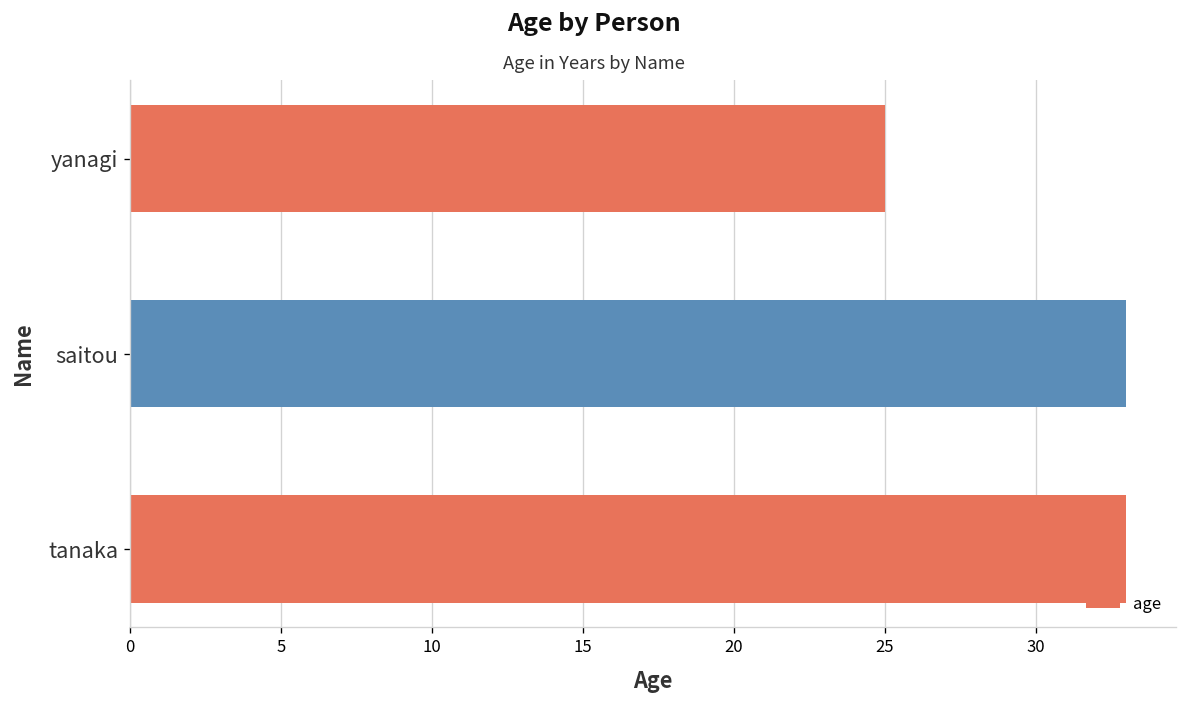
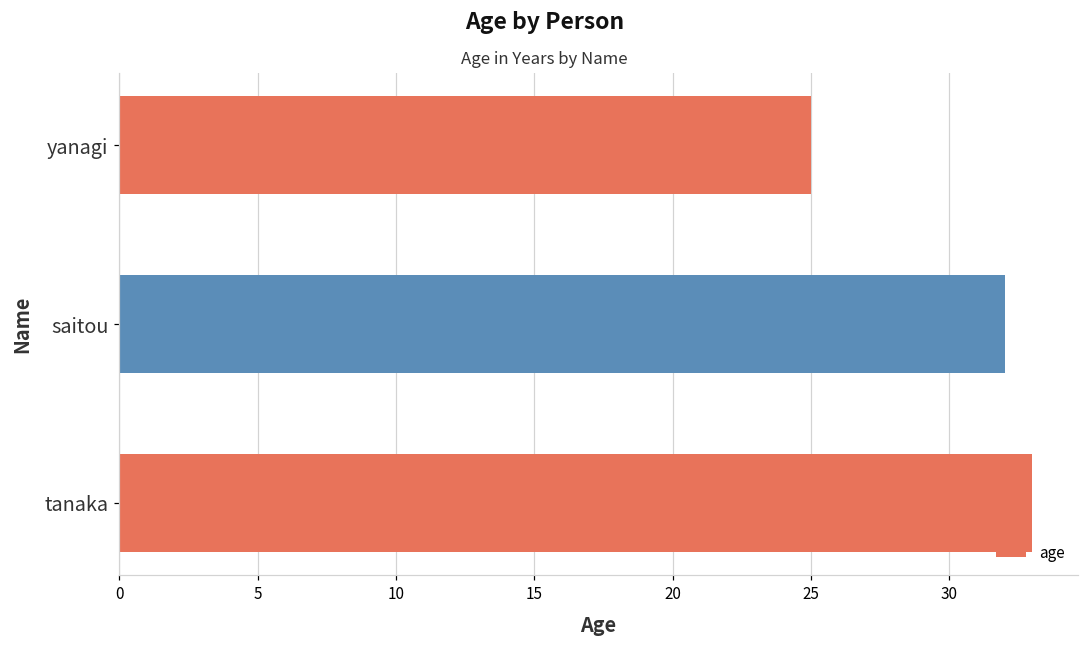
  {
    "yanagi": 25,
-   "saitou": 33,
+   "saitou": 32,
    "tanaka": 33
  }
